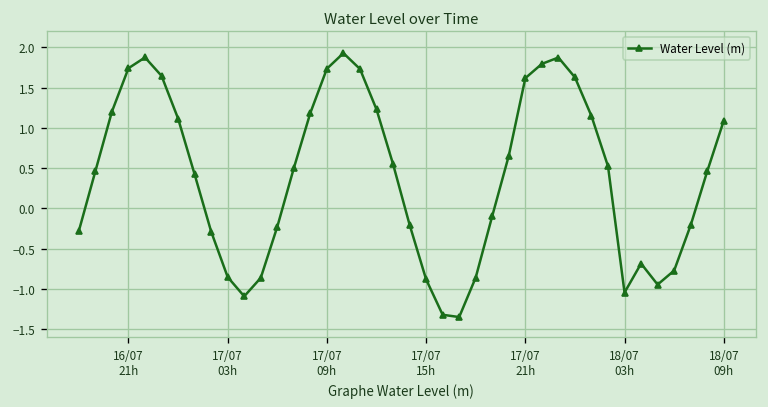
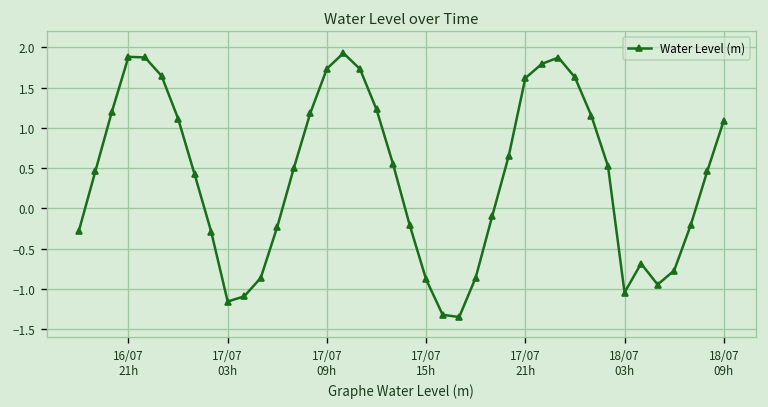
  {
-   "16/07 21h": 1.7,
-   "17/07 03h": -0.9,
+   "16/07 21h": 1.9,
+   "17/07 03h": -1.2,
    "17/07 09h": 1.7,
    "17/07 15h": -0.9,
    "17/07 21h": 1.6,
    "18/07 03h": -1.0,
    "18/07 09h": 1.1
  }
